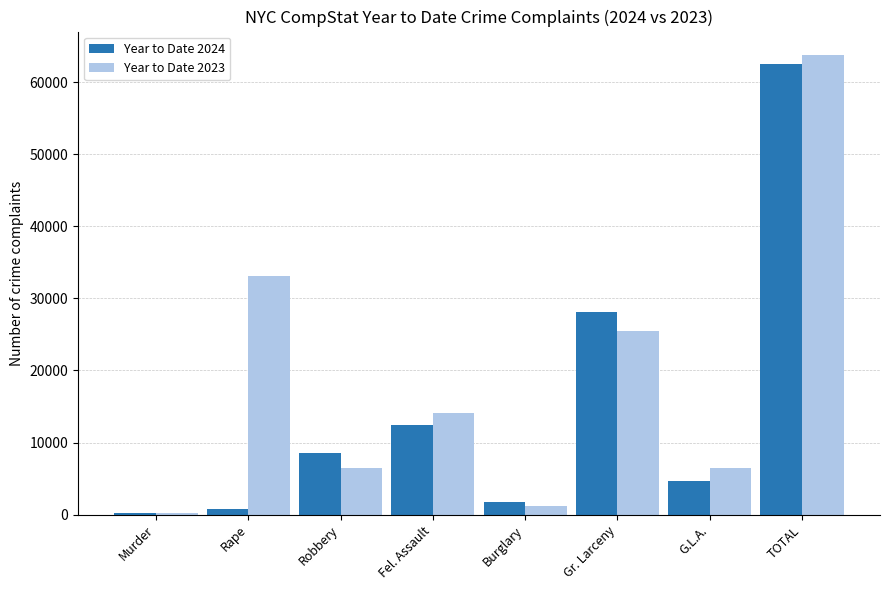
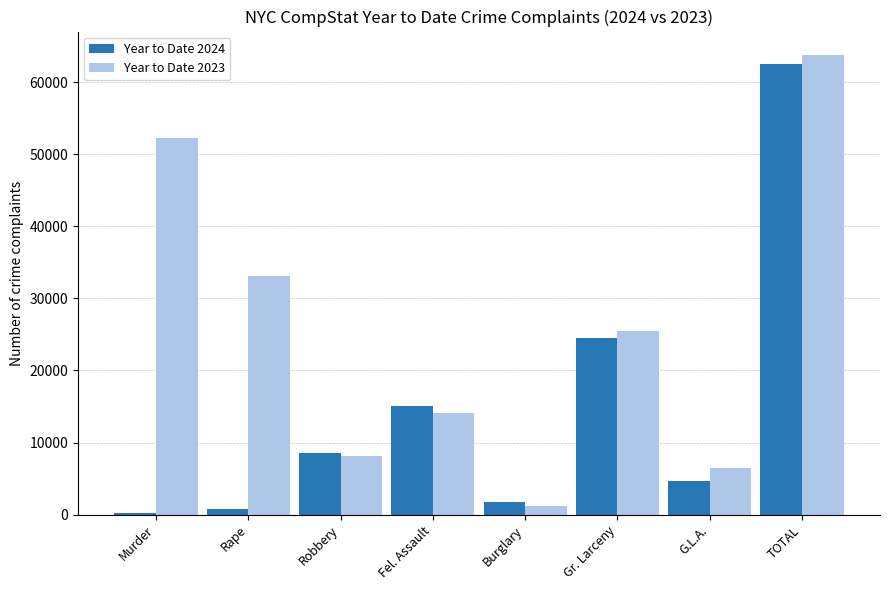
  {
    "Year to Date 2024": {
      "Rape": 1000,
      "Robbery": 9000,
-     "Fel. Assault": 12000,
+     "Fel. Assault": 15000,
      "Burglary": 2000,
-     "Gr. Larceny": 28000,
+     "Gr. Larceny": 24000,
      "G.L.A.": 5000,
      "TOTAL": 63000
    },
    "Year to Date 2023": {
-     "Murder": 0,
+     "Murder": 52000,
      "Rape": 33000,
-     "Robbery": 6000,
+     "Robbery": 8000,
      "Fel. Assault": 14000,
      "Burglary": 1000,
      "Gr. Larceny": 26000,
      "G.L.A.": 7000,
      "TOTAL": 64000
    }
  }
